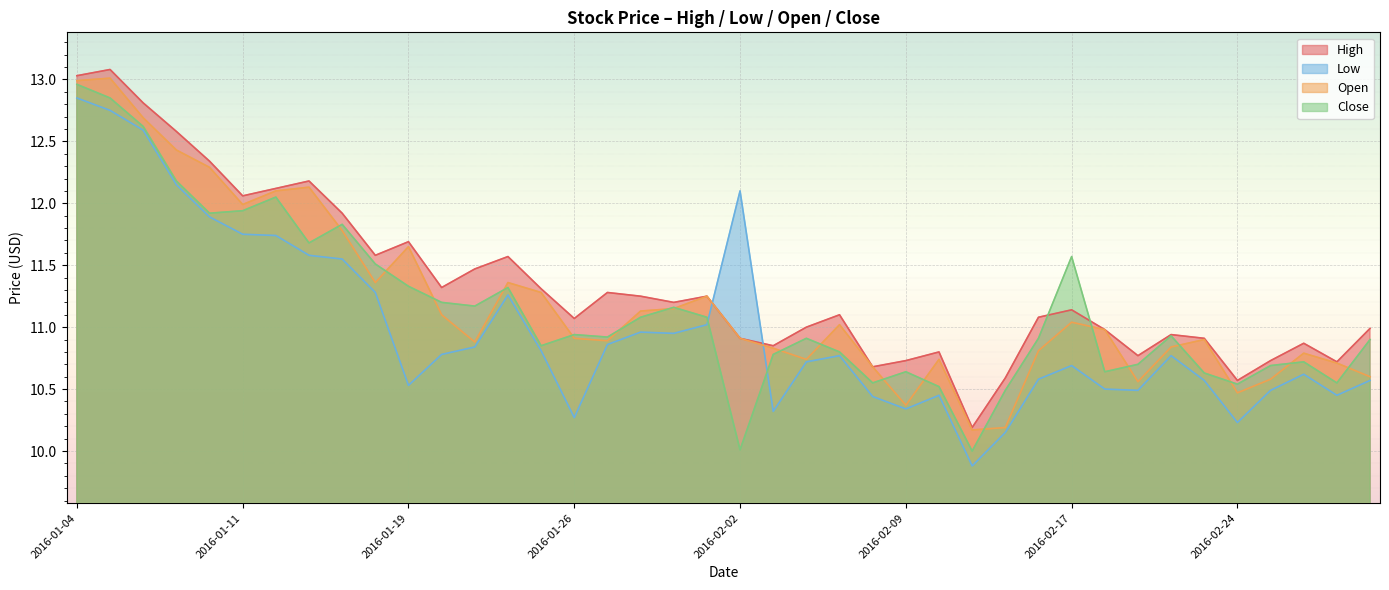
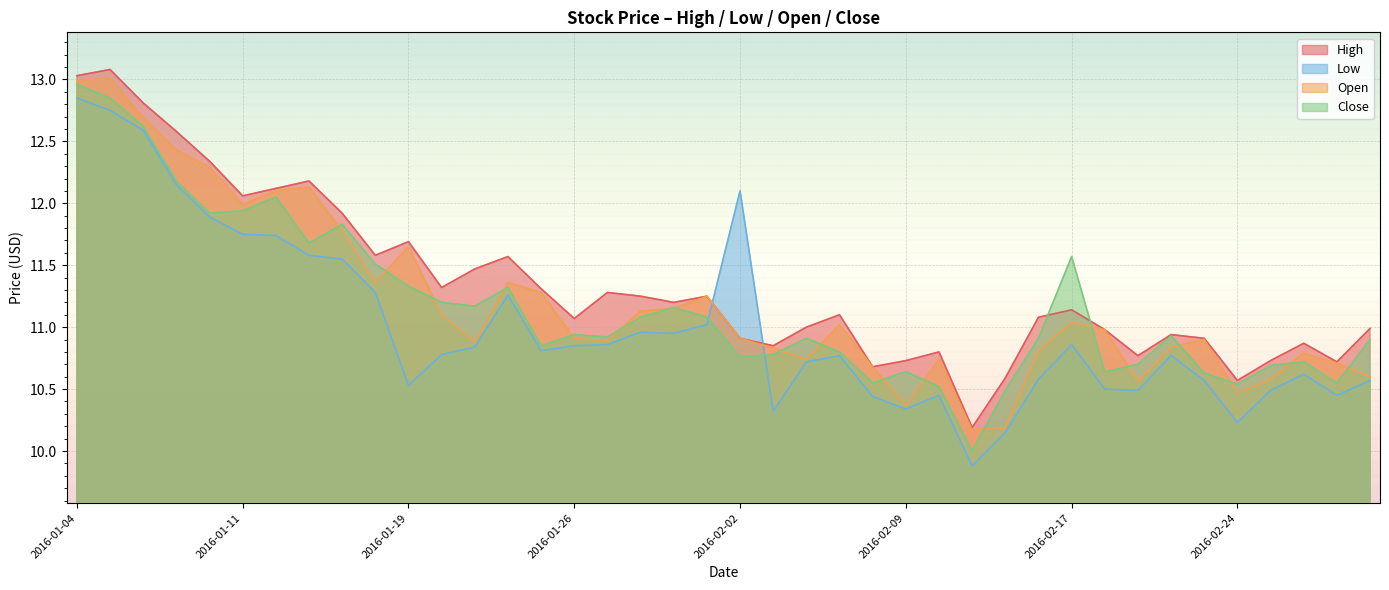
  {
    "Low": {
      "2016-01-04": 12.85,
      "2016-01-11": 11.75,
      "2016-01-19": 10.53,
-     "2016-01-26": 10.27,
+     "2016-01-26": 10.85,
      "2016-02-02": 12.10,
      "2016-02-09": 10.34,
-     "2016-02-17": 10.69,
+     "2016-02-17": 10.86,
      "2016-02-24": 10.23
    },
    "Close": {
      "2016-01-04": 12.96,
      "2016-01-11": 11.94,
      "2016-01-19": 11.33,
      "2016-01-26": 10.94,
-     "2016-02-02": 10.01,
+     "2016-02-02": 10.76,
      "2016-02-09": 10.64,
      "2016-02-17": 11.57,
      "2016-02-24": 10.54
    }
  }
